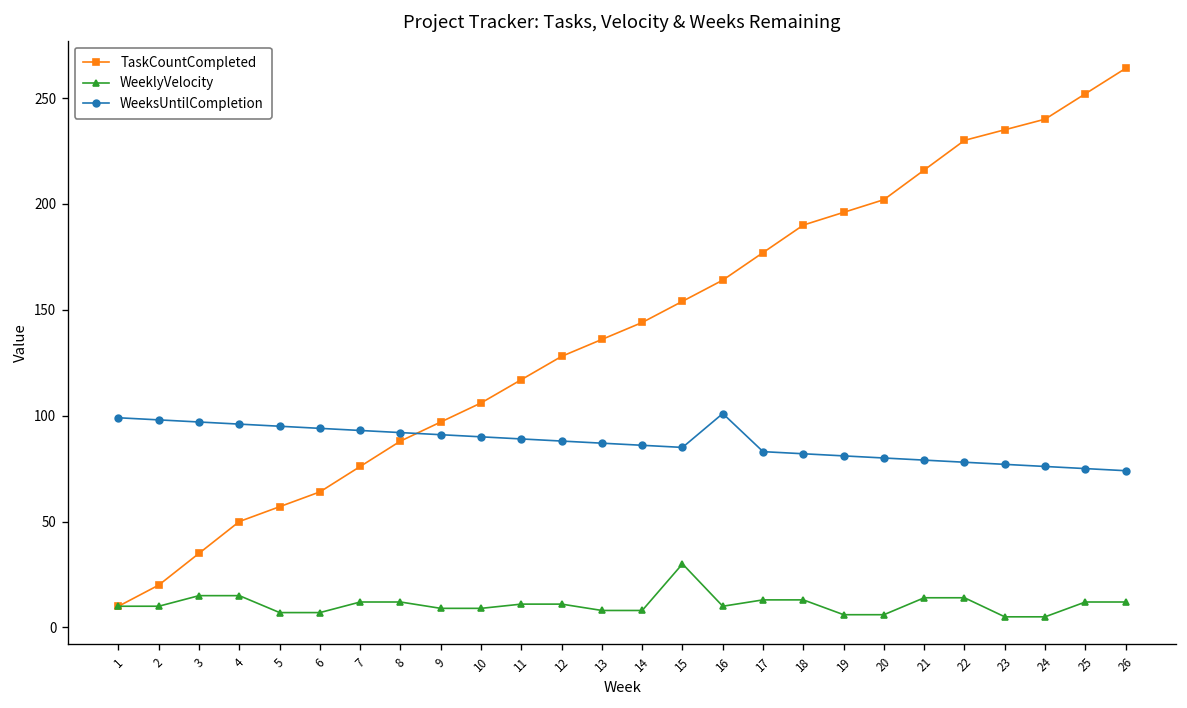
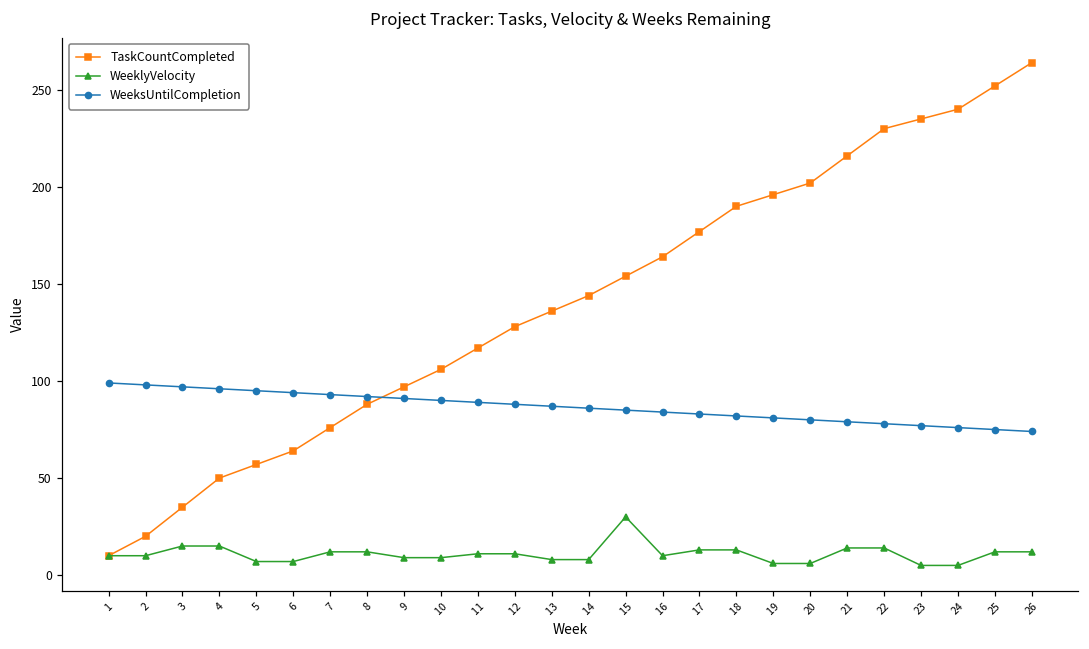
  {
    "TaskCountCompleted": {
      "2": 20,
      "3": 35,
      "4": 50,
      "5": 57,
      "6": 64,
      "7": 76,
      "8": 88,
      "9": 97,
      "10": 106,
      "11": 117,
      "12": 128,
      "13": 136,
      "14": 144,
      "15": 154,
      "16": 164,
      "17": 177,
      "18": 190,
      "19": 196,
      "20": 202,
      "21": 216,
      "22": 230,
      "23": 235,
      "24": 240,
      "25": 252,
      "26": 264
    },
    "WeeklyVelocity": {
      "2": 10,
      "3": 15,
      "4": 15,
      "5": 7,
      "6": 7,
      "7": 12,
      "8": 12,
      "9": 9,
      "10": 9,
      "11": 11,
      "12": 11,
      "13": 8,
      "14": 8,
      "15": 30,
      "16": 10,
      "17": 13,
      "18": 13,
      "19": 6,
      "20": 6,
      "21": 14,
      "22": 14,
      "23": 5,
      "24": 5,
      "25": 12,
      "26": 12
    },
    "WeeksUntilCompletion": {
      "1": 99,
      "2": 98,
      "3": 97,
      "4": 96,
      "5": 95,
      "6": 94,
      "7": 93,
      "8": 92,
      "9": 91,
      "10": 90,
      "11": 89,
      "12": 88,
      "13": 87,
      "14": 86,
      "15": 85,
-     "16": 101,
+     "16": 84,
      "17": 83,
      "18": 82,
      "19": 81,
      "20": 80,
      "21": 79,
      "22": 78,
      "23": 77,
      "24": 76,
      "25": 75,
      "26": 74
    }
  }
